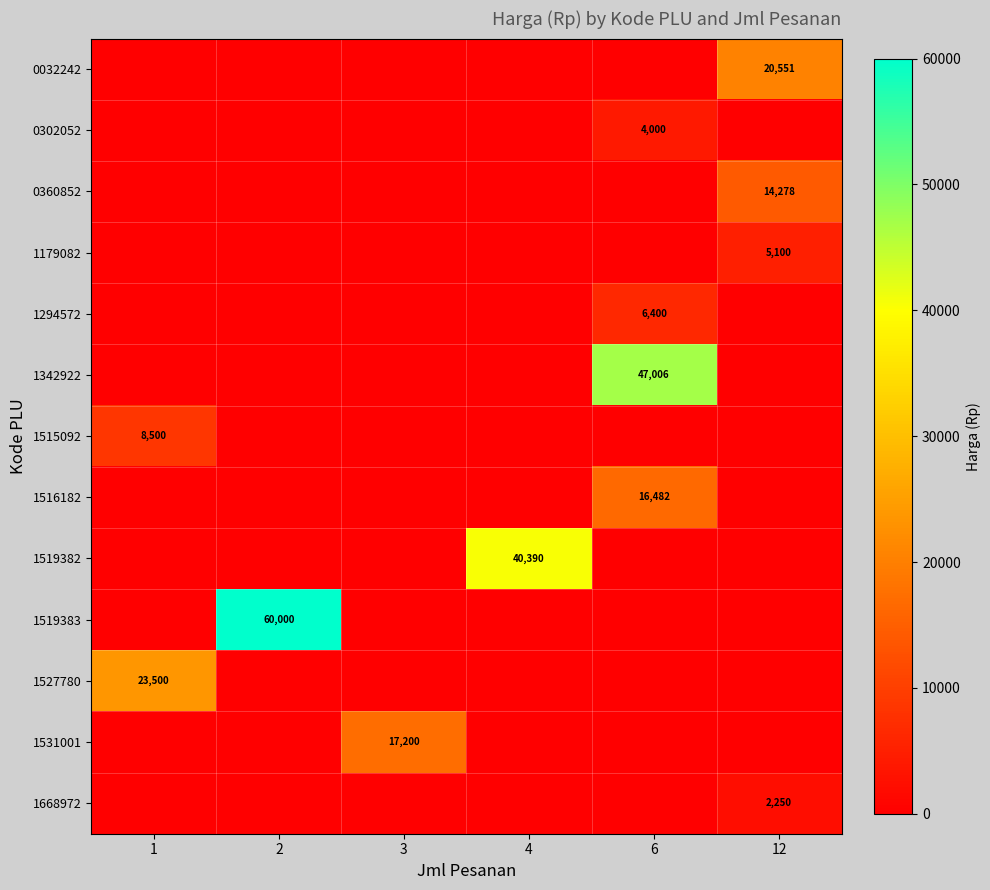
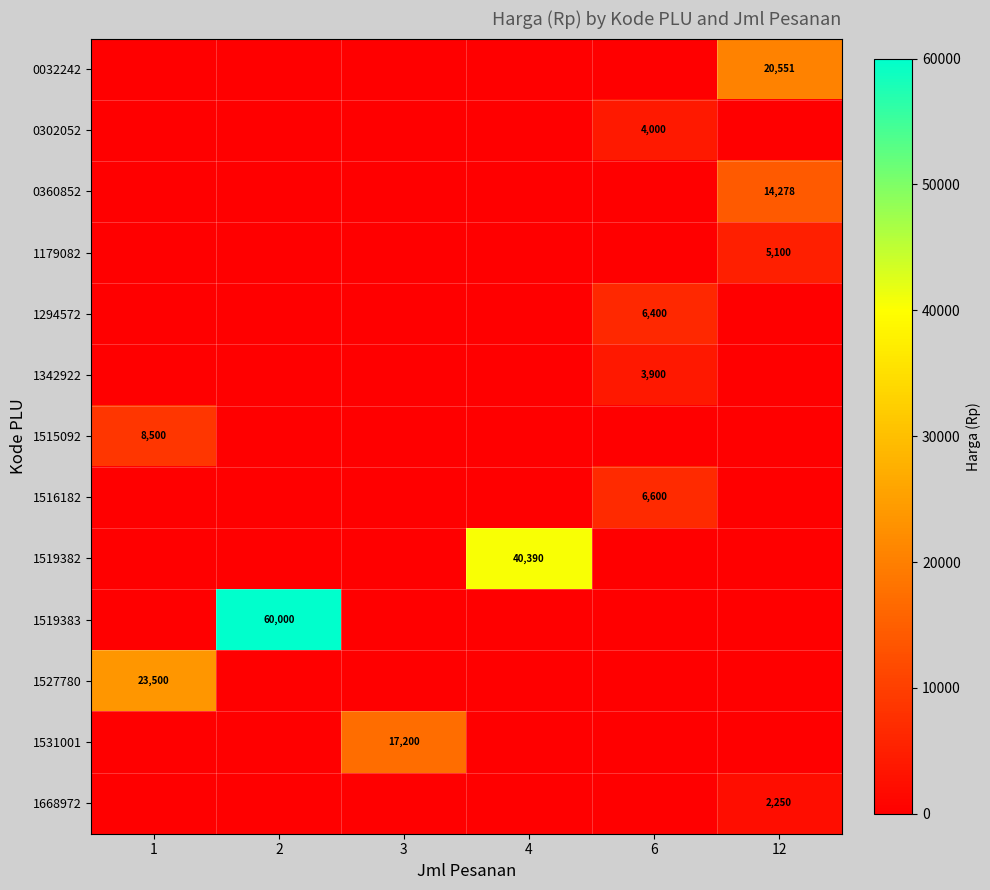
  {
    "0032242": {
      "12": "20,551"
    },
    "0302052": {
      "6": "4,000"
    },
    "0360852": {
      "12": "14,278"
    },
    "1179082": {
      "12": "5,100"
    },
    "1294572": {
      "6": "6,400"
    },
    "1342922": {
-     "6": "47,006"
+     "6": "3,900"
    },
    "1515092": {
      "1": "8,500"
    },
    "1516182": {
-     "6": "16,482"
+     "6": "6,600"
    },
    "1519382": {
      "4": "40,390"
    },
    "1519383": {
      "2": "60,000"
    },
    "1527780": {
      "1": "23,500"
    },
    "1531001": {
      "3": "17,200"
    },
    "1668972": {
      "12": "2,250"
    }
  }
